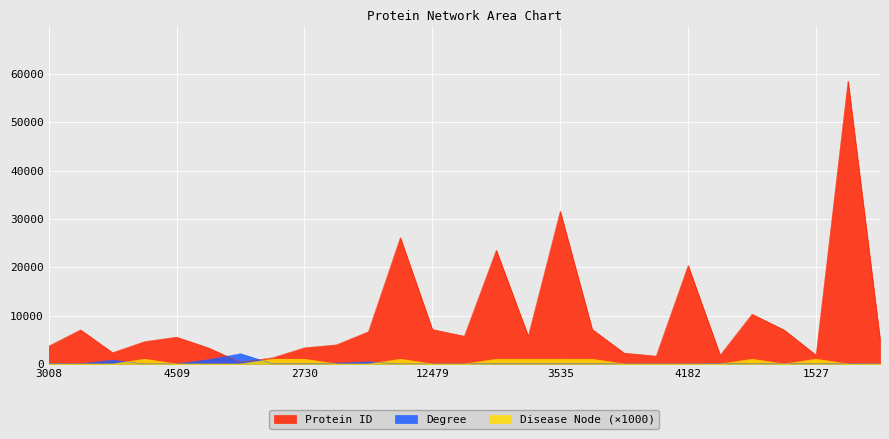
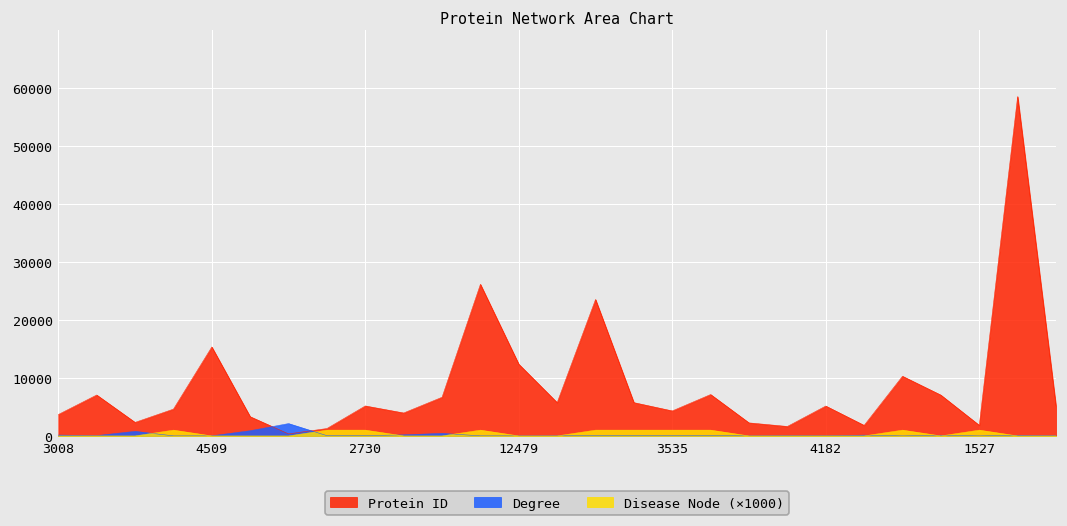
  {
    "Protein ID": {
      "3008": 4000,
-     "4509": 6000,
-     "2730": 3000,
-     "12479": 7000,
-     "3535": 32000,
-     "4182": 20000,
+     "4509": 15000,
+     "2730": 5000,
+     "12479": 12000,
+     "3535": 4000,
+     "4182": 5000,
      "1527": 2000
    },
    "Degree": {
      "2730": 0,
      "3535": 0,
      "1527": 0
    },
    "Disease Node (×1000)": {
      "2730": 1000,
      "3535": 1000,
      "1527": 1000
    }
  }
